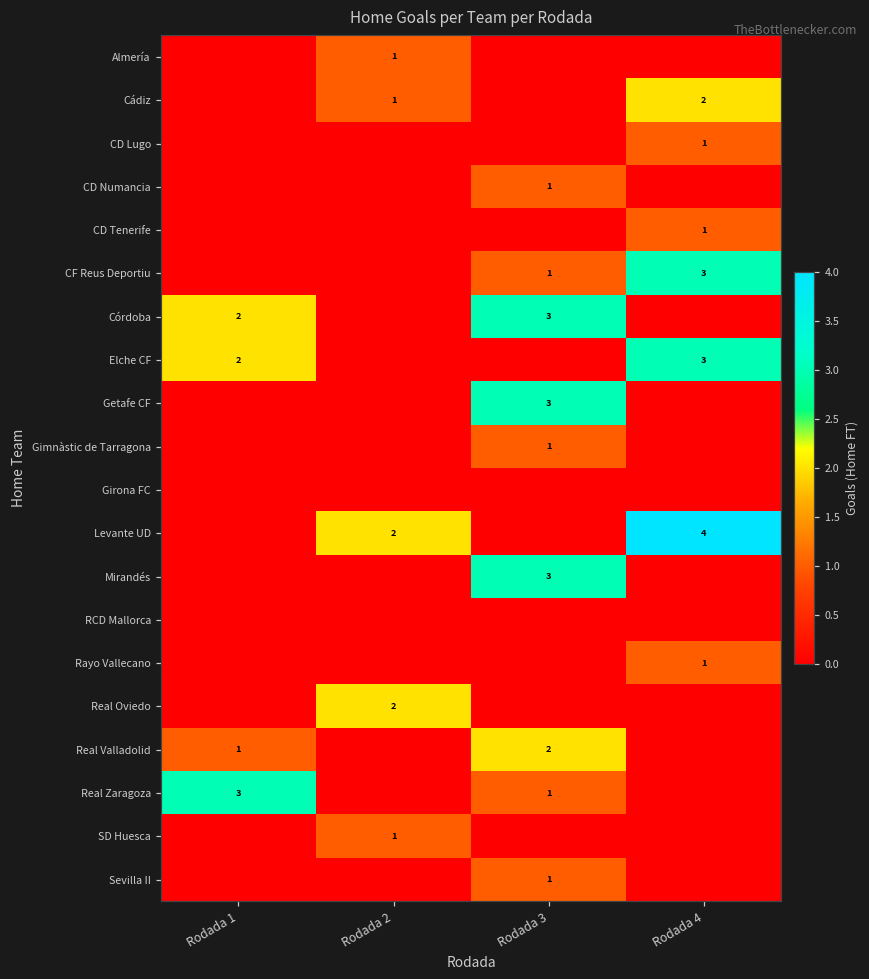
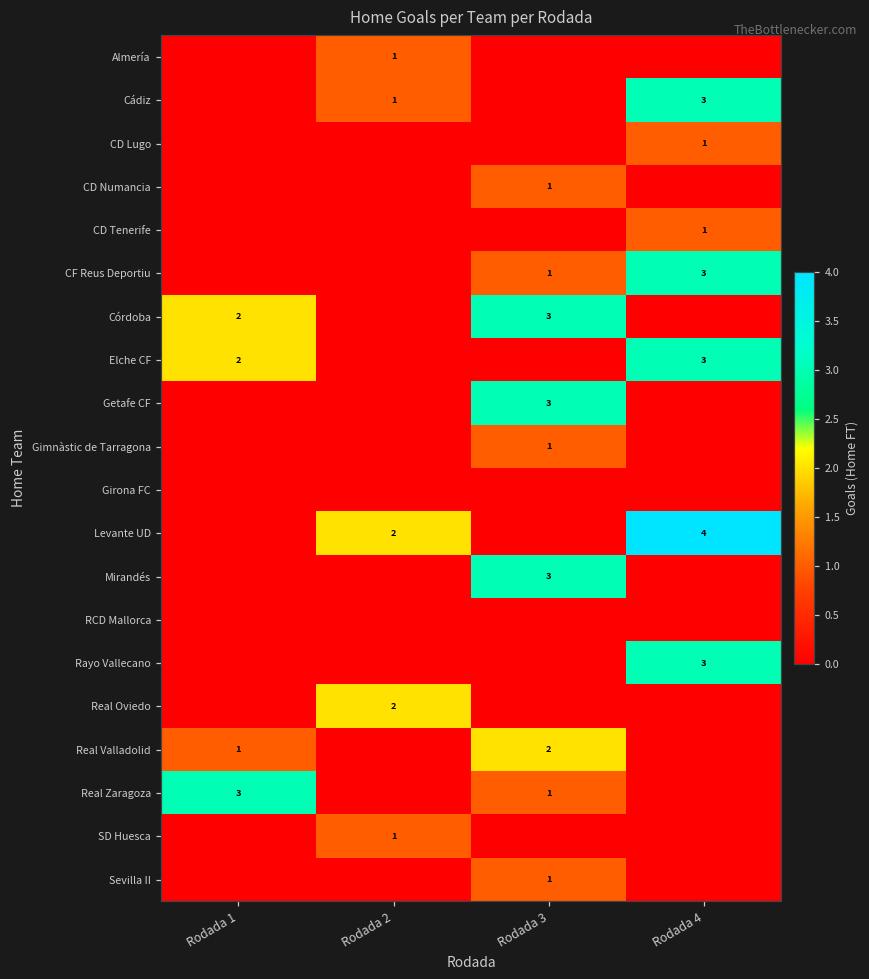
  {
    "Almería": {
      "Rodada 2": 1
    },
    "Cádiz": {
      "Rodada 2": 1,
-     "Rodada 4": 2
+     "Rodada 4": 3
    },
    "CD Lugo": {
      "Rodada 4": 1
    },
    "CD Numancia": {
      "Rodada 3": 1
    },
    "CD Tenerife": {
      "Rodada 4": 1
    },
    "CF Reus Deportiu": {
      "Rodada 3": 1,
      "Rodada 4": 3
    },
    "Córdoba": {
      "Rodada 1": 2,
      "Rodada 3": 3
    },
    "Elche CF": {
      "Rodada 1": 2,
      "Rodada 4": 3
    },
    "Getafe CF": {
      "Rodada 3": 3
    },
    "Gimnàstic de Tarragona": {
      "Rodada 3": 1
    },
    "Levante UD": {
      "Rodada 2": 2,
      "Rodada 4": 4
    },
    "Mirandés": {
      "Rodada 3": 3
    },
    "Rayo Vallecano": {
-     "Rodada 4": 1
+     "Rodada 4": 3
    },
    "Real Oviedo": {
      "Rodada 2": 2
    },
    "Real Valladolid": {
      "Rodada 1": 1,
      "Rodada 3": 2
    },
    "Real Zaragoza": {
      "Rodada 1": 3,
      "Rodada 3": 1
    },
    "SD Huesca": {
      "Rodada 2": 1
    },
    "Sevilla II": {
      "Rodada 3": 1
    }
  }
